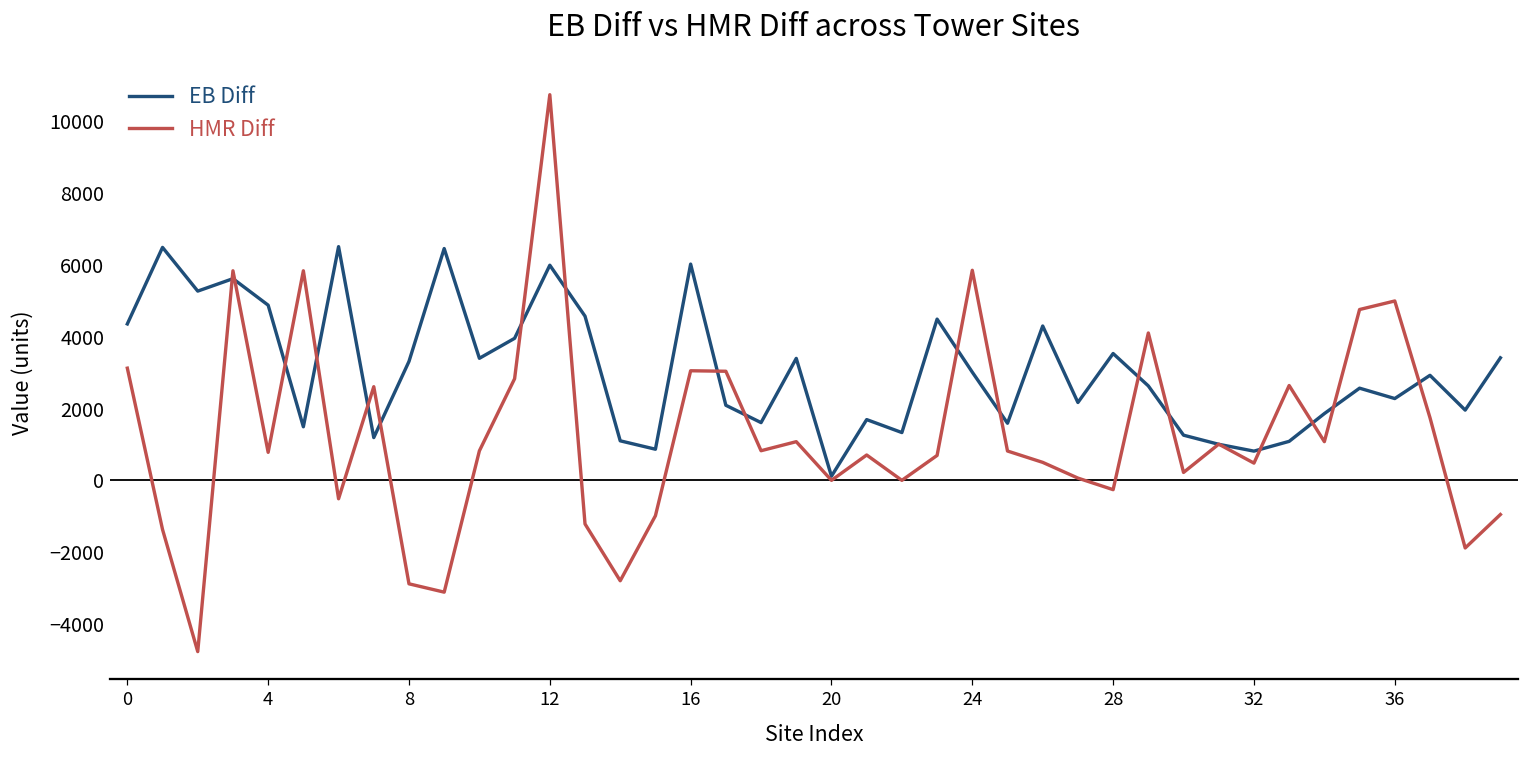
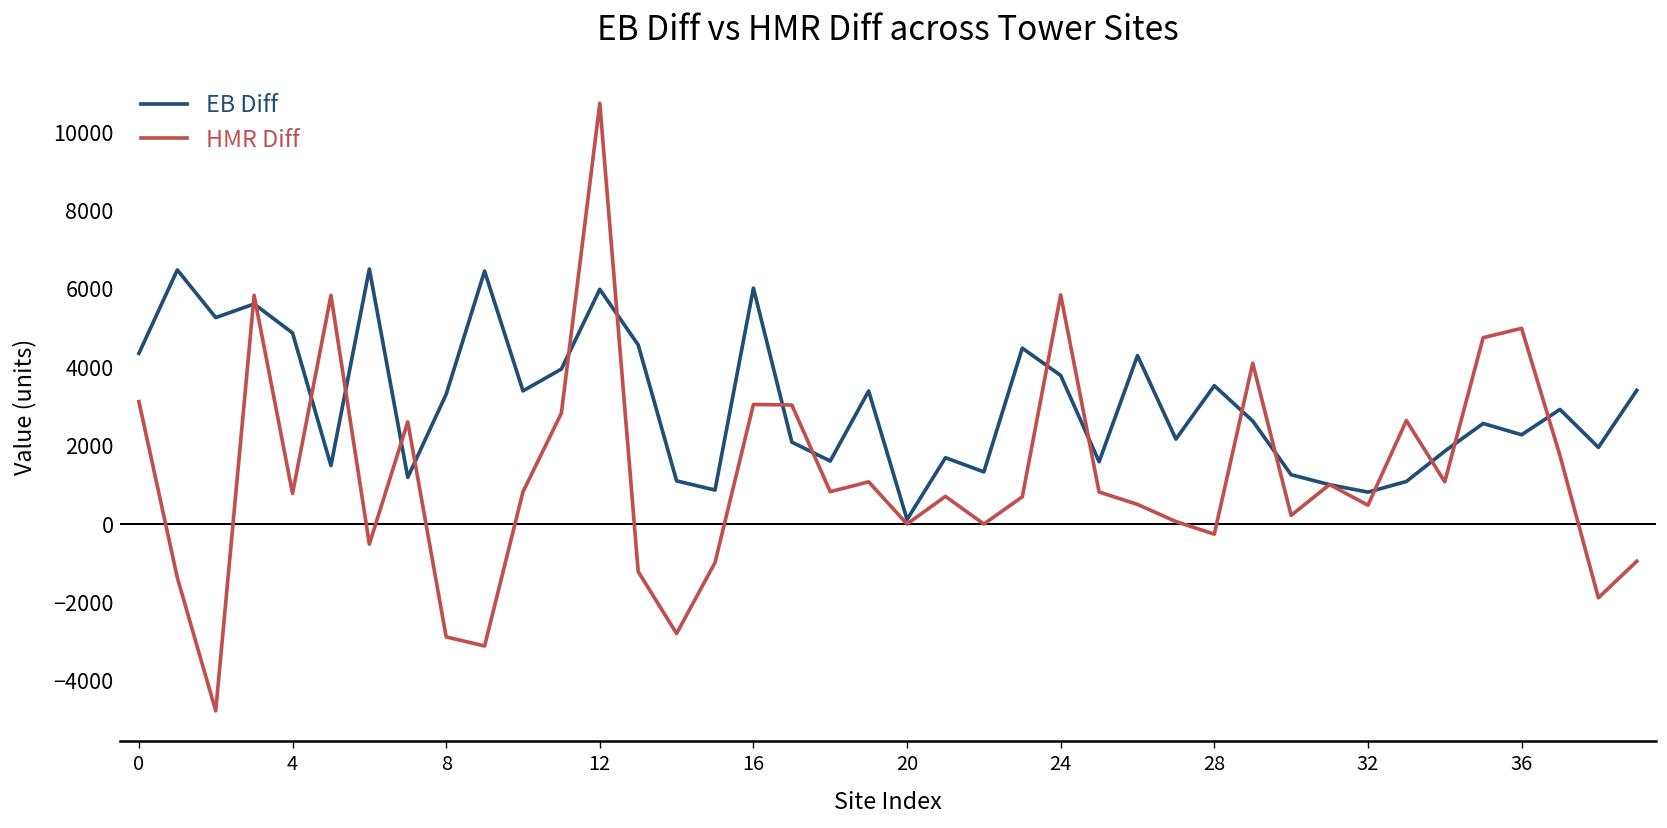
  {
    "EB Diff": {
      "0": 4400,
      "4": 4900,
      "8": 3300,
      "12": 6000,
      "16": 6000,
      "20": 100,
-     "24": 3000,
+     "24": 3800,
      "28": 3500,
      "32": 800,
      "36": 2300
    },
    "HMR Diff": {
      "0": 3100,
      "4": 800,
      "8": -2900,
      "12": 10700,
      "16": 3100,
      "20": 0,
      "24": 5900,
      "28": -300,
      "32": 500,
      "36": 5000
    }
  }
